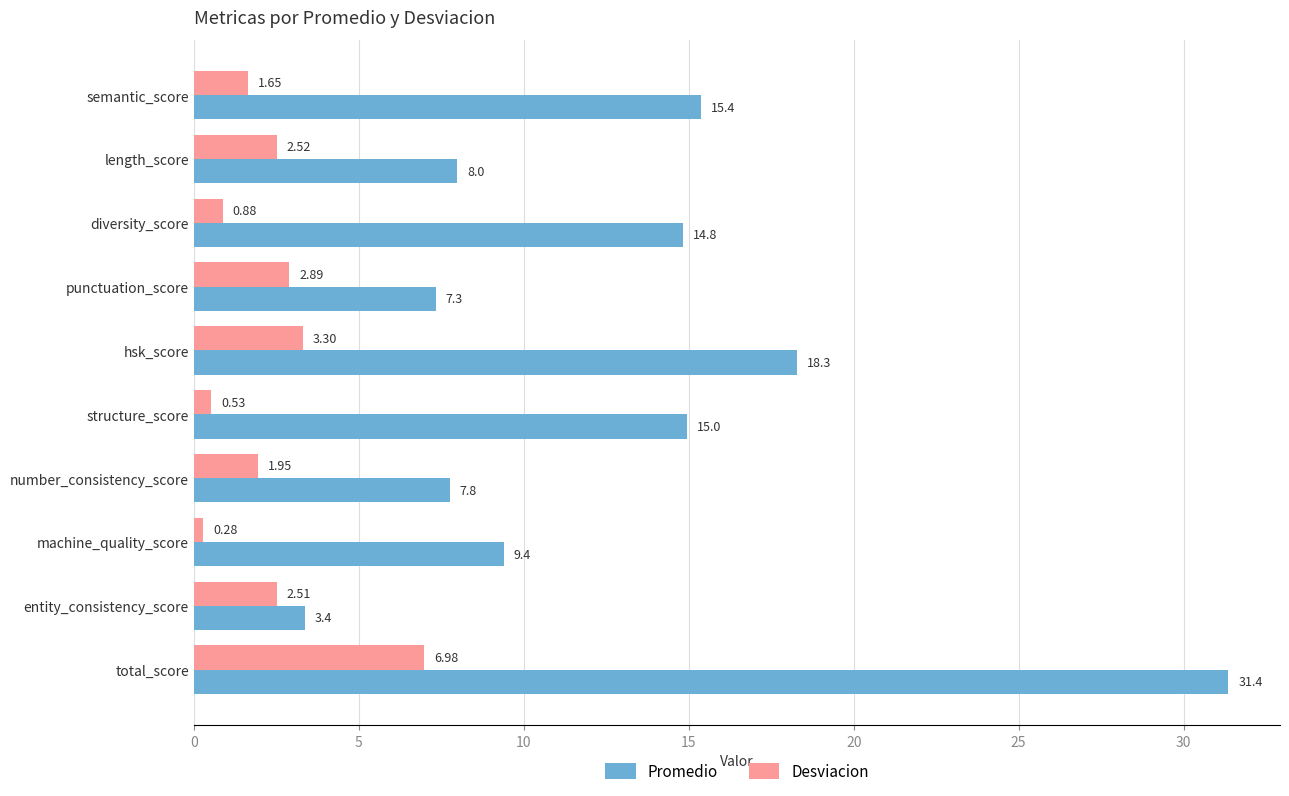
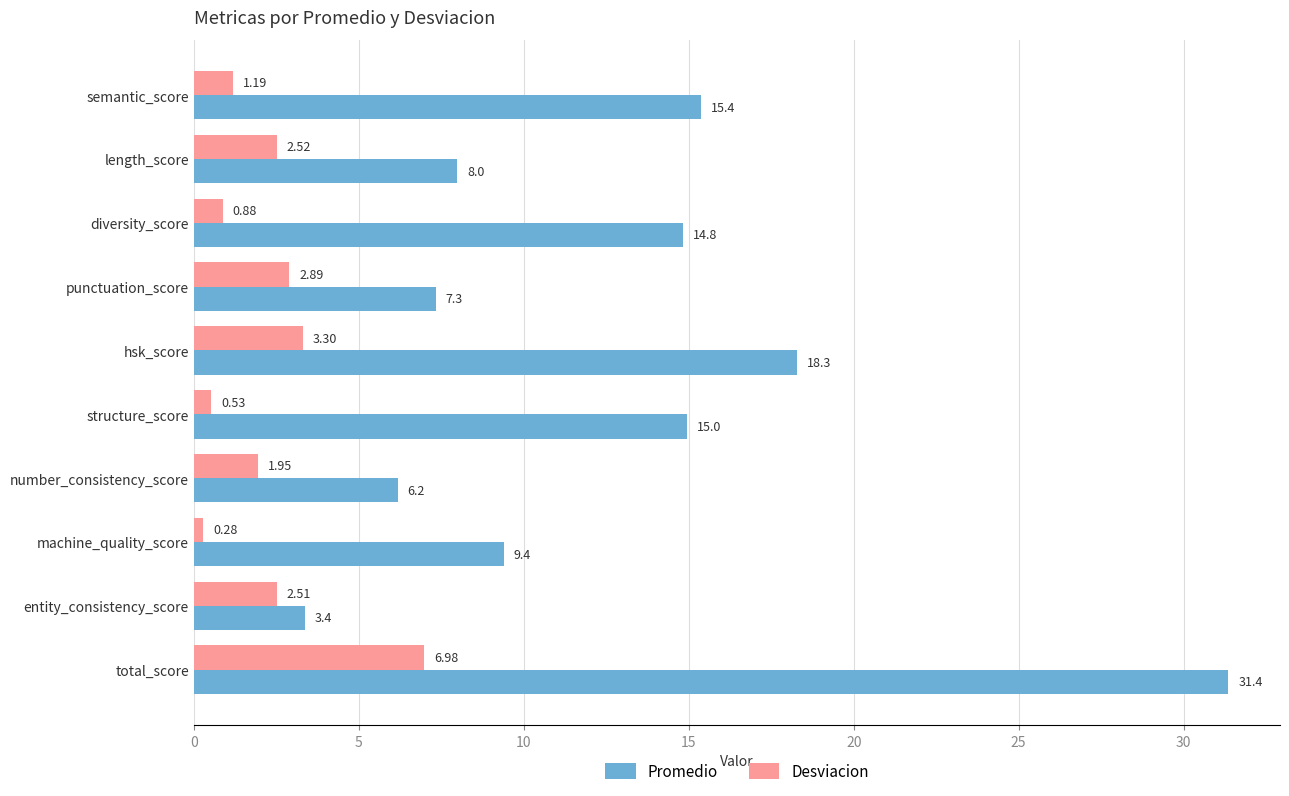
  {
    "Promedio": {
      "semantic_score": 15.4,
      "length_score": 8.0,
      "diversity_score": 14.8,
      "punctuation_score": 7.3,
      "hsk_score": 18.3,
      "structure_score": 15.0,
-     "number_consistency_score": 7.8,
+     "number_consistency_score": 6.2,
      "machine_quality_score": 9.4,
      "entity_consistency_score": 3.4,
      "total_score": 31.4
    },
    "Desviacion": {
-     "semantic_score": 1.65,
+     "semantic_score": 1.19,
      "length_score": 2.52,
      "diversity_score": 0.88,
      "punctuation_score": 2.89,
      "hsk_score": 3.30,
      "structure_score": 0.53,
      "number_consistency_score": 1.95,
      "machine_quality_score": 0.28,
      "entity_consistency_score": 2.51,
      "total_score": 6.98
    }
  }
